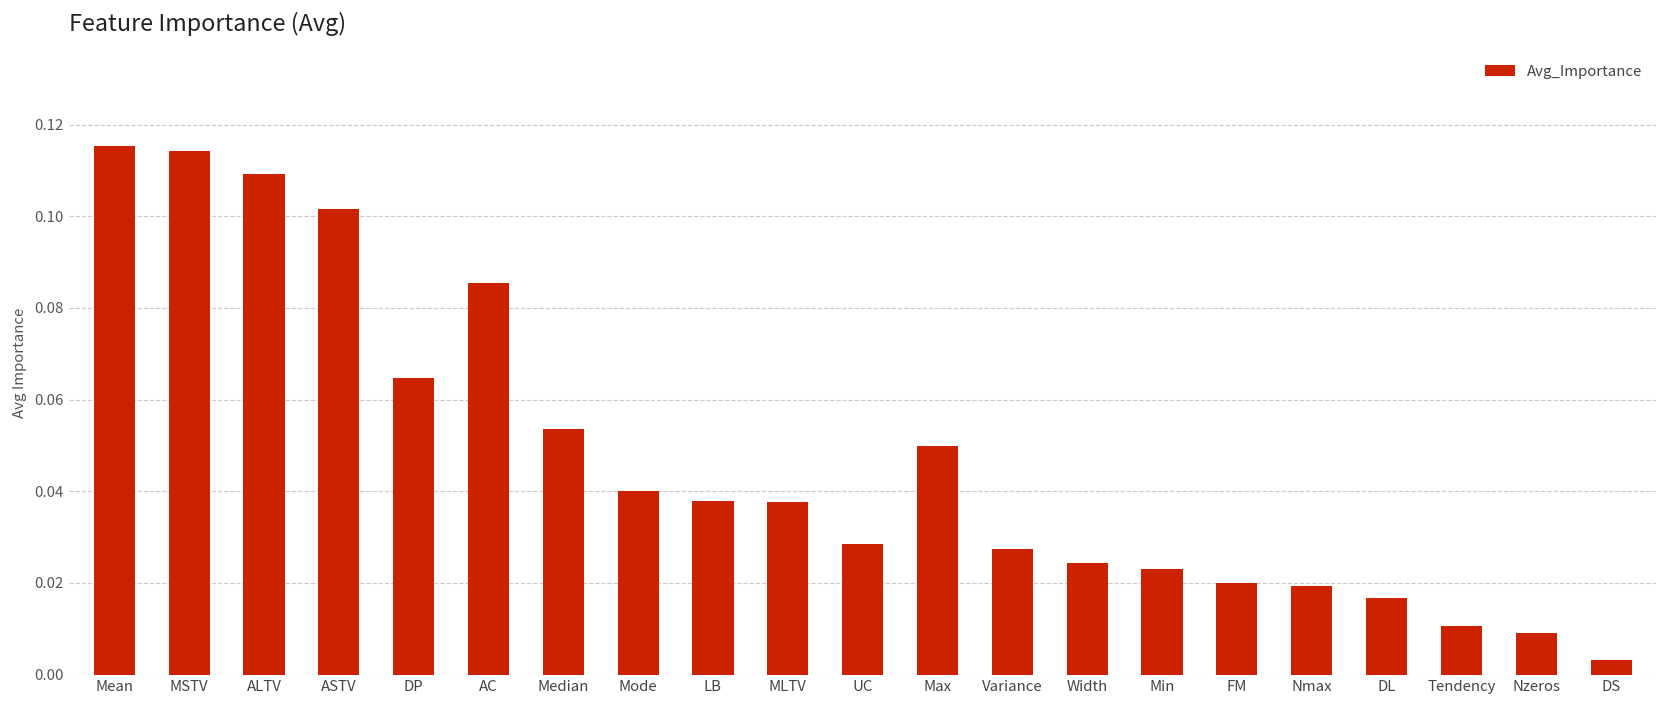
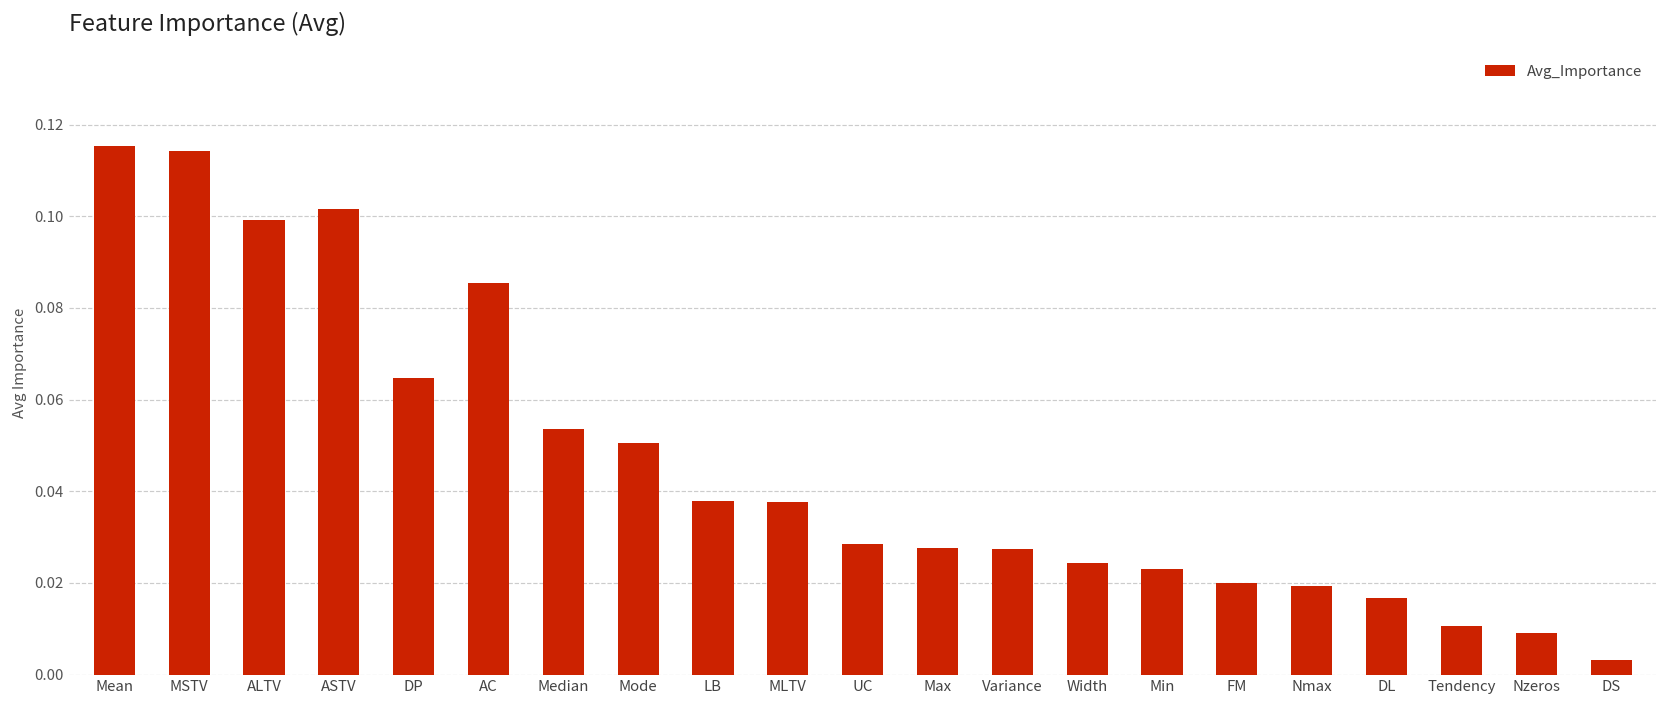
  {
    "Mean": 0.115,
    "MSTV": 0.114,
-   "ALTV": 0.109,
+   "ALTV": 0.099,
    "ASTV": 0.102,
    "DP": 0.065,
    "AC": 0.085,
    "Median": 0.054,
-   "Mode": 0.040,
+   "Mode": 0.051,
    "LB": 0.038,
    "MLTV": 0.038,
    "UC": 0.029,
-   "Max": 0.050,
+   "Max": 0.028,
    "Variance": 0.027,
    "Width": 0.024,
    "Min": 0.023,
    "FM": 0.020,
    "Nmax": 0.019,
    "DL": 0.017,
    "Tendency": 0.011,
    "Nzeros": 0.009,
    "DS": 0.003
  }
